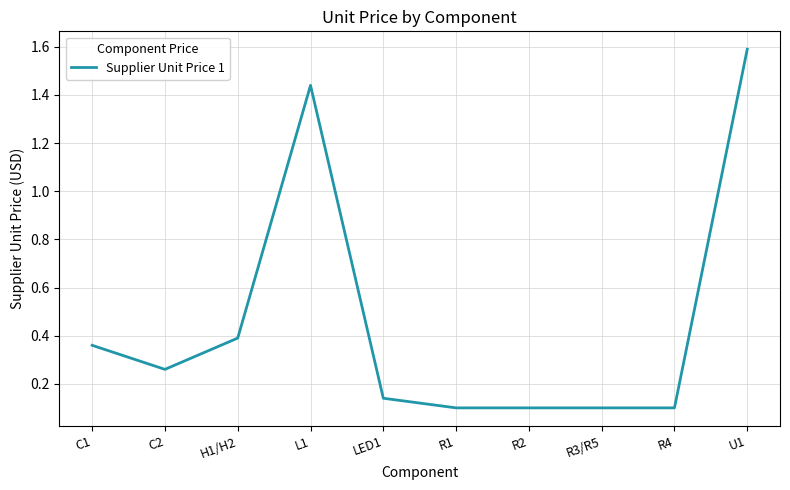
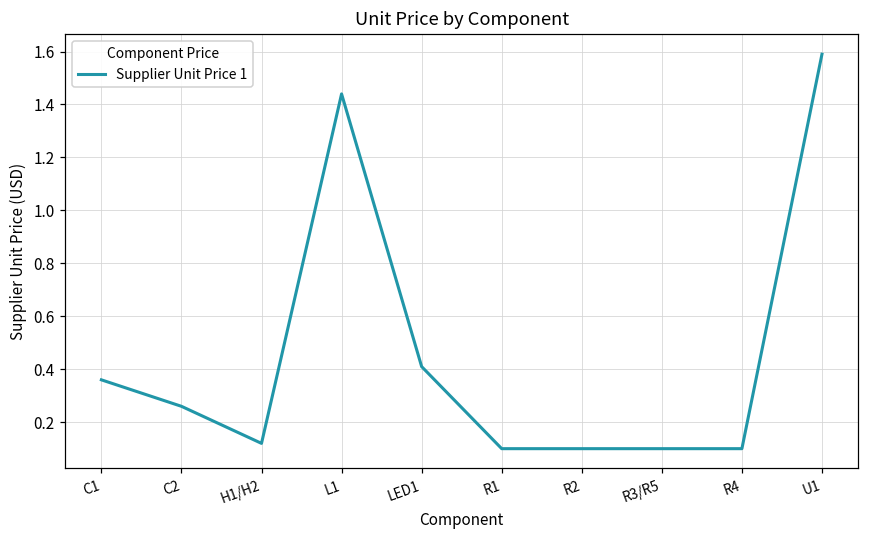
  {
    "C1": 0.36,
    "C2": 0.26,
-   "H1/H2": 0.39,
+   "H1/H2": 0.12,
    "L1": 1.44,
-   "LED1": 0.14,
+   "LED1": 0.41,
    "R1": 0.10,
    "R2": 0.10,
    "R3/R5": 0.10,
    "R4": 0.10,
    "U1": 1.59
  }
